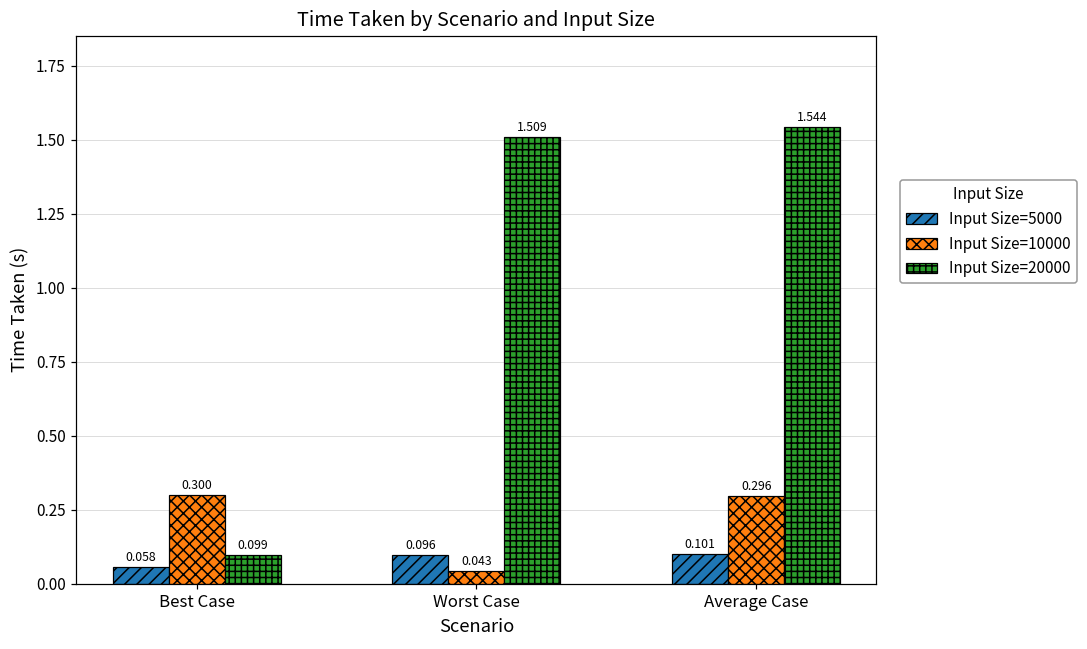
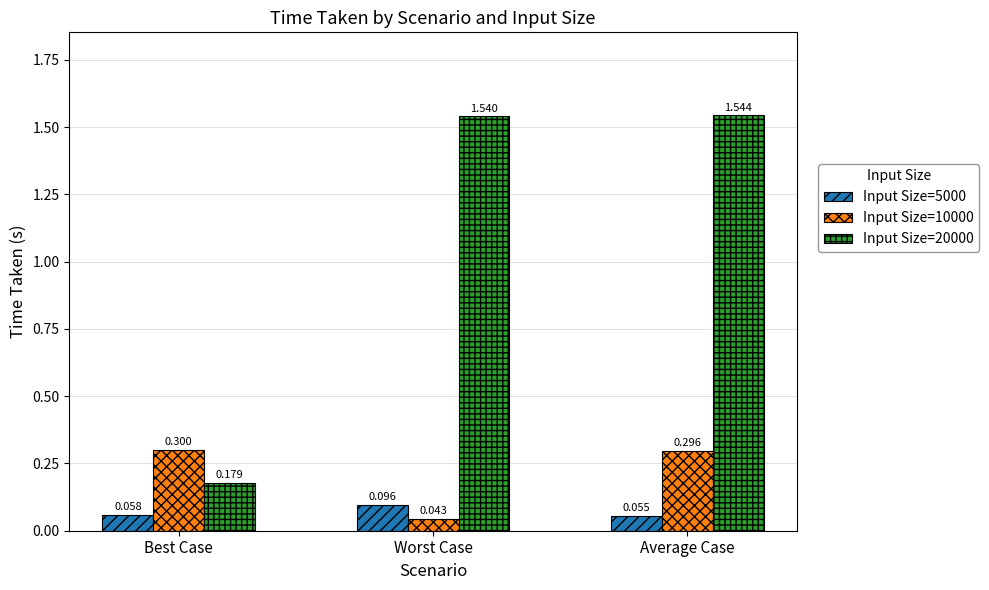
  {
    "Input Size=5000": {
      "Best Case": 0.058,
      "Worst Case": 0.096,
-     "Average Case": 0.101
+     "Average Case": 0.055
    },
    "Input Size=10000": {
      "Best Case": 0.300,
      "Worst Case": 0.043,
      "Average Case": 0.296
    },
    "Input Size=20000": {
-     "Best Case": 0.099,
-     "Worst Case": 1.509,
+     "Best Case": 0.179,
+     "Worst Case": 1.540,
      "Average Case": 1.544
    }
  }
